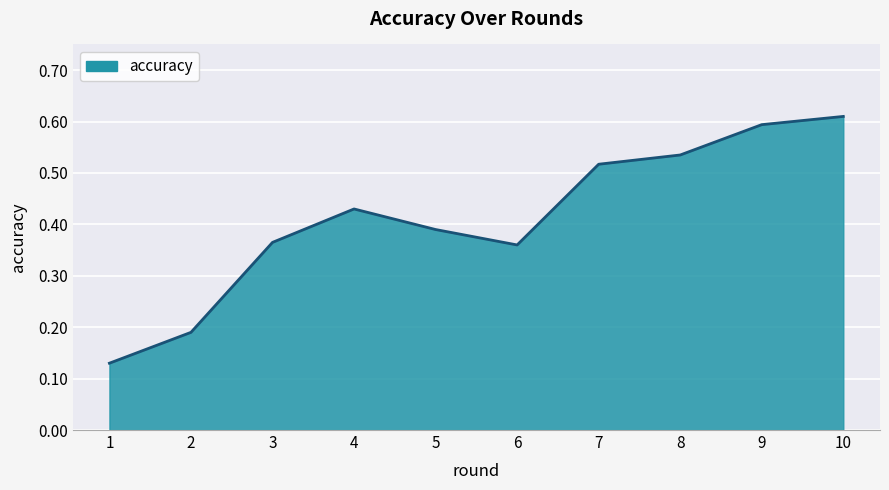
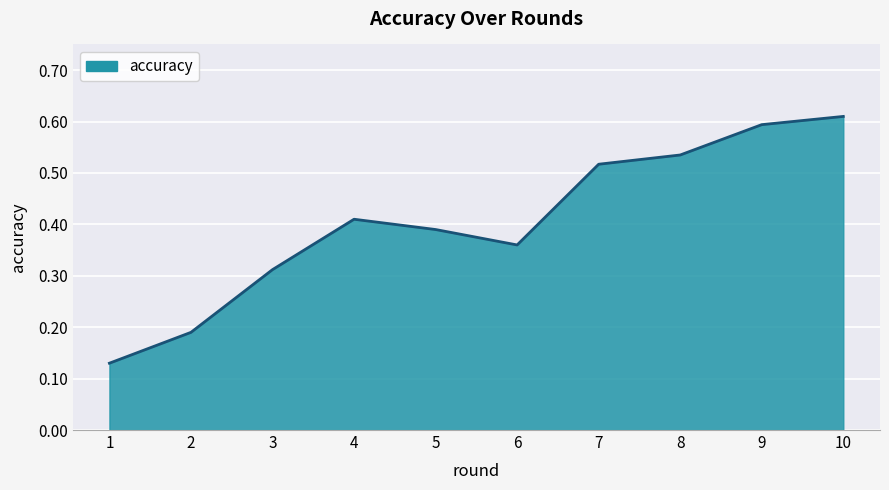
  {
    "1": 0.13,
    "2": 0.19,
-   "3": 0.37,
-   "4": 0.43,
+   "3": 0.31,
+   "4": 0.41,
    "5": 0.39,
    "6": 0.36,
    "7": 0.52,
    "8": 0.54,
    "9": 0.59,
    "10": 0.61
  }
